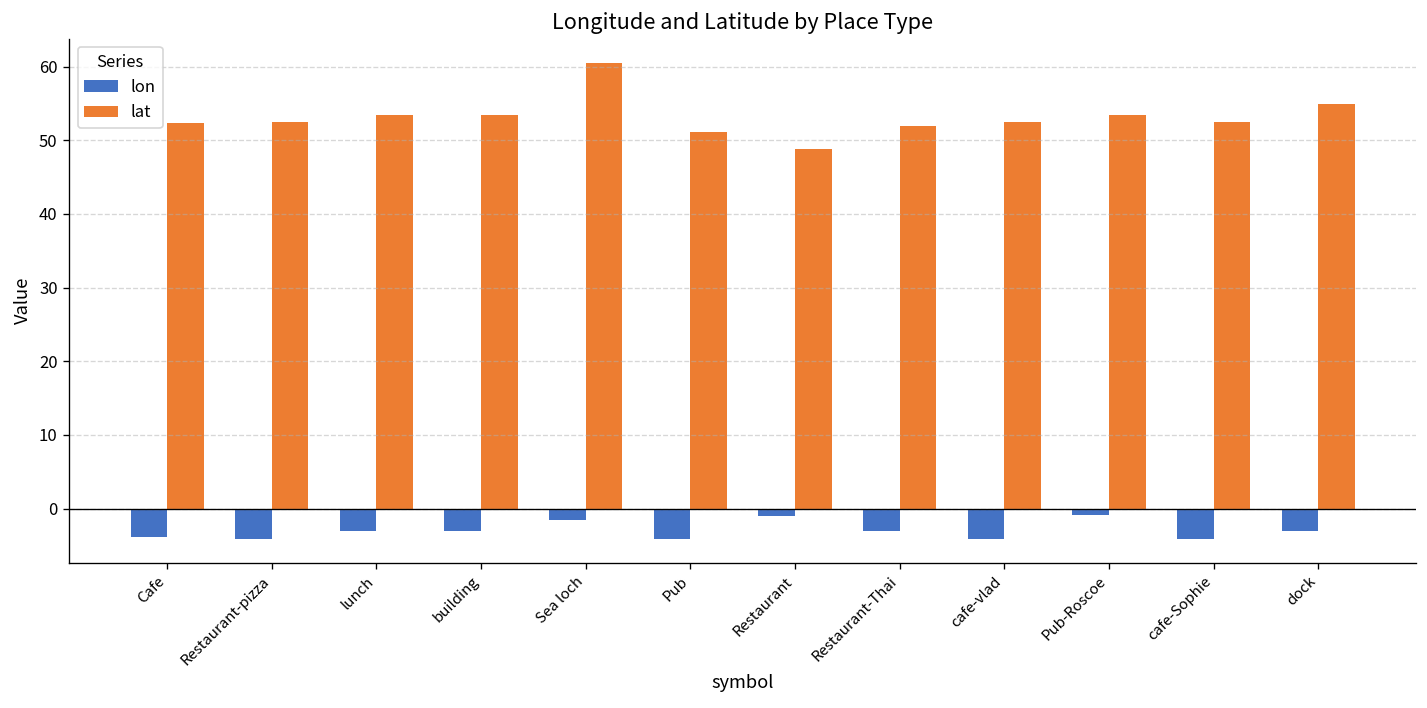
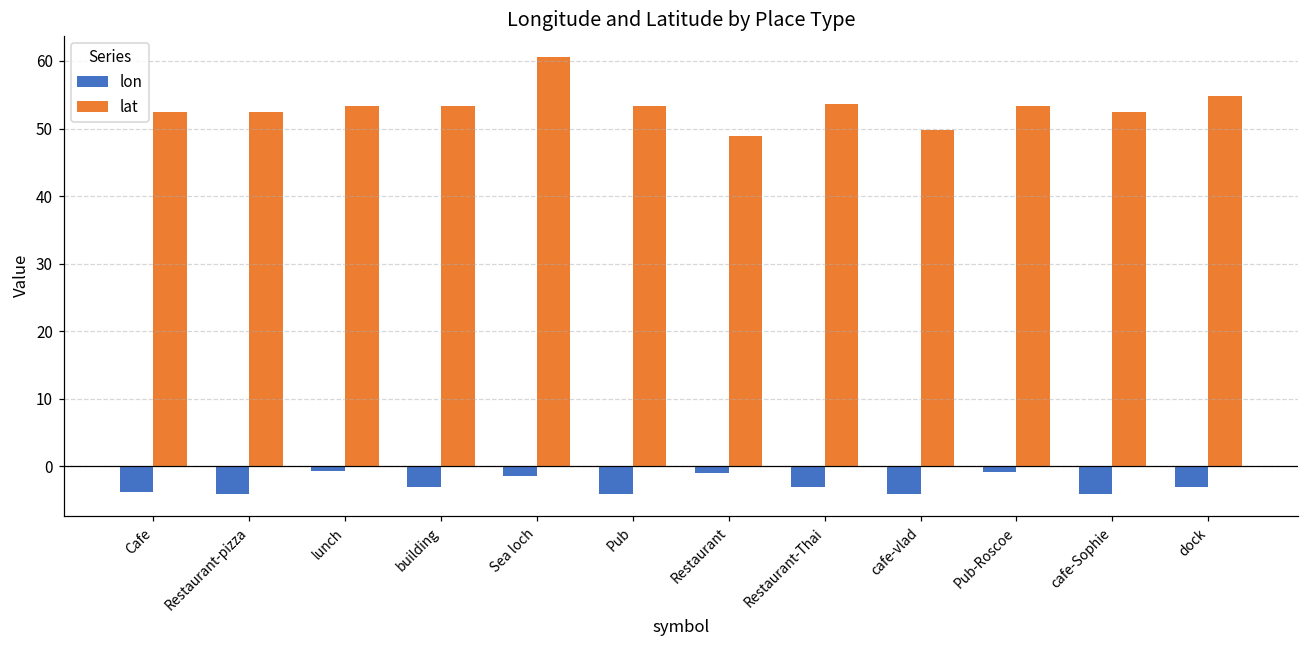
  {
    "lon": {
      "Cafe": -4,
      "Restaurant-pizza": -4,
-     "lunch": -3,
+     "lunch": -1,
      "building": -3,
      "Sea loch": -1,
      "Pub": -4,
      "Restaurant": -1,
      "Restaurant-Thai": -3,
      "cafe-vlad": -4,
      "Pub-Roscoe": -1,
      "cafe-Sophie": -4,
      "dock": -3
    },
    "lat": {
      "Cafe": 52,
      "Restaurant-pizza": 52,
      "lunch": 53,
      "building": 53,
      "Sea loch": 61,
-     "Pub": 51,
+     "Pub": 53,
      "Restaurant": 49,
-     "Restaurant-Thai": 52,
-     "cafe-vlad": 52,
+     "Restaurant-Thai": 54,
+     "cafe-vlad": 50,
      "Pub-Roscoe": 53,
      "cafe-Sophie": 52,
      "dock": 55
    }
  }
